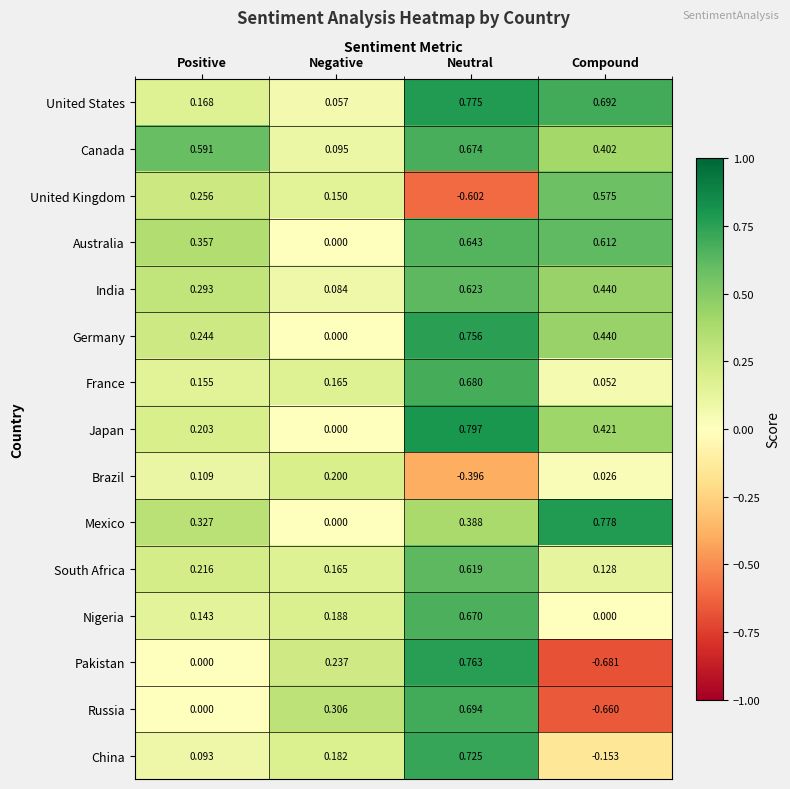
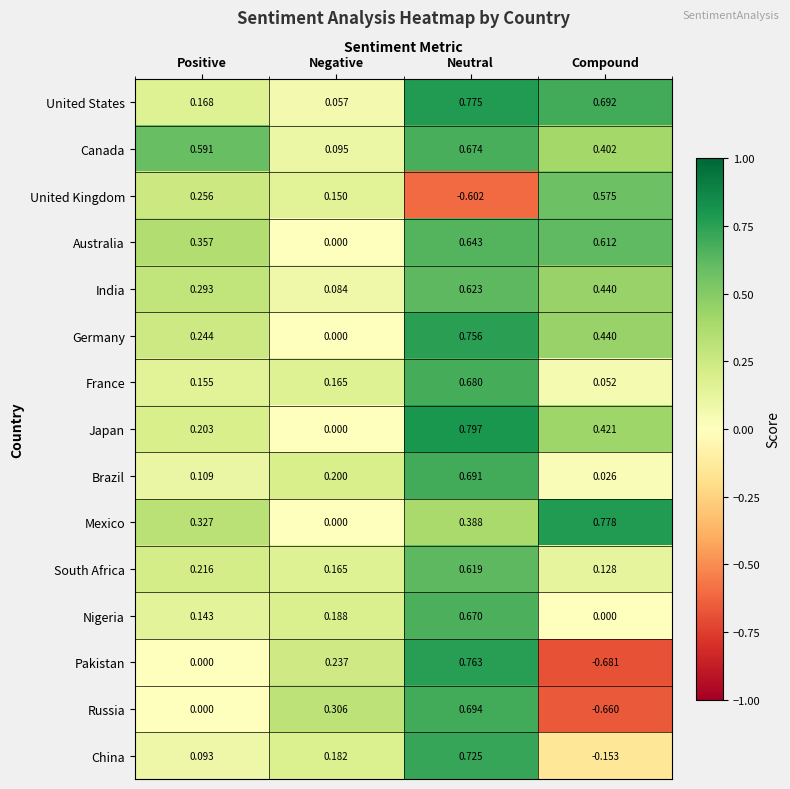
  {
    "United States": {
      "Positive": 0.168,
      "Negative": 0.057,
      "Neutral": 0.775,
      "Compound": 0.692
    },
    "Canada": {
      "Positive": 0.591,
      "Negative": 0.095,
      "Neutral": 0.674,
      "Compound": 0.402
    },
    "United Kingdom": {
      "Positive": 0.256,
      "Negative": 0.150,
      "Neutral": -0.602,
      "Compound": 0.575
    },
    "Australia": {
      "Positive": 0.357,
      "Negative": 0.000,
      "Neutral": 0.643,
      "Compound": 0.612
    },
    "India": {
      "Positive": 0.293,
      "Negative": 0.084,
      "Neutral": 0.623,
      "Compound": 0.440
    },
    "Germany": {
      "Positive": 0.244,
      "Negative": 0.000,
      "Neutral": 0.756,
      "Compound": 0.440
    },
    "France": {
      "Positive": 0.155,
      "Negative": 0.165,
      "Neutral": 0.680,
      "Compound": 0.052
    },
    "Japan": {
      "Positive": 0.203,
      "Negative": 0.000,
      "Neutral": 0.797,
      "Compound": 0.421
    },
    "Brazil": {
      "Positive": 0.109,
      "Negative": 0.200,
-     "Neutral": -0.396,
+     "Neutral": 0.691,
      "Compound": 0.026
    },
    "Mexico": {
      "Positive": 0.327,
      "Negative": 0.000,
      "Neutral": 0.388,
      "Compound": 0.778
    },
    "South Africa": {
      "Positive": 0.216,
      "Negative": 0.165,
      "Neutral": 0.619,
      "Compound": 0.128
    },
    "Nigeria": {
      "Positive": 0.143,
      "Negative": 0.188,
      "Neutral": 0.670,
      "Compound": 0.000
    },
    "Pakistan": {
      "Positive": 0.000,
      "Negative": 0.237,
      "Neutral": 0.763,
      "Compound": -0.681
    },
    "Russia": {
      "Positive": 0.000,
      "Negative": 0.306,
      "Neutral": 0.694,
      "Compound": -0.660
    },
    "China": {
      "Positive": 0.093,
      "Negative": 0.182,
      "Neutral": 0.725,
      "Compound": -0.153
    }
  }
